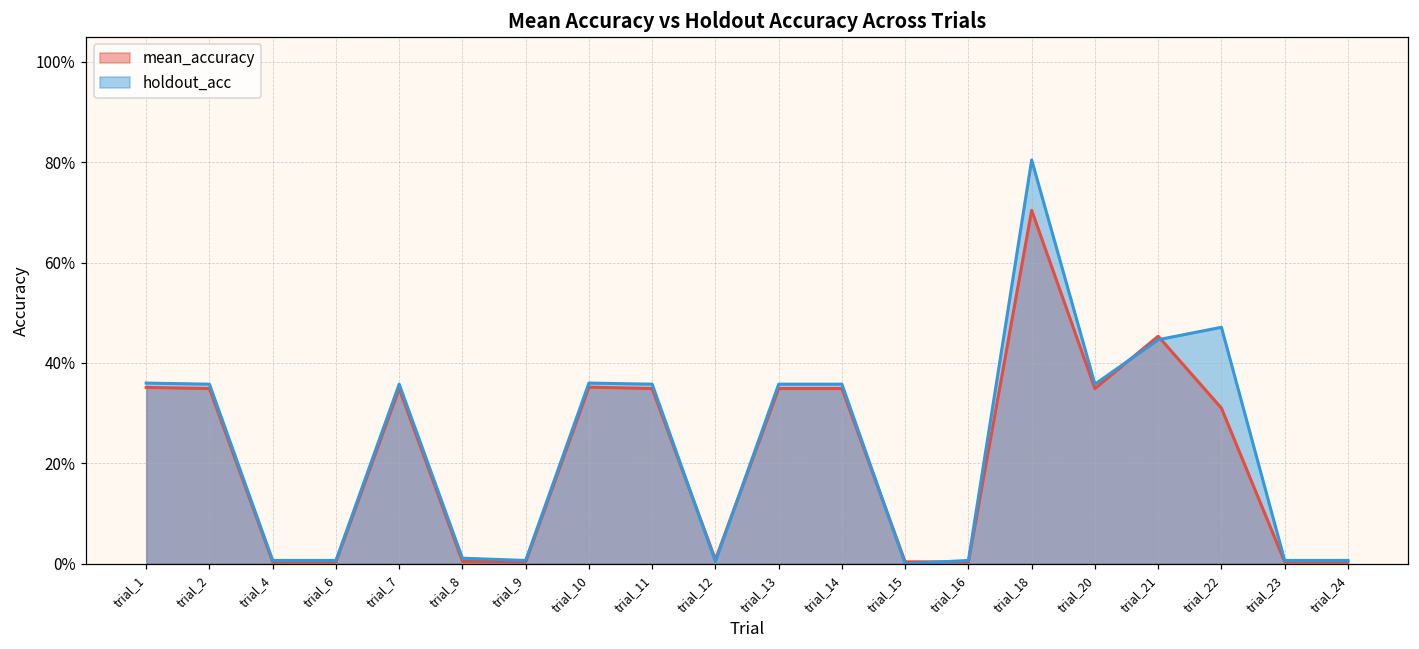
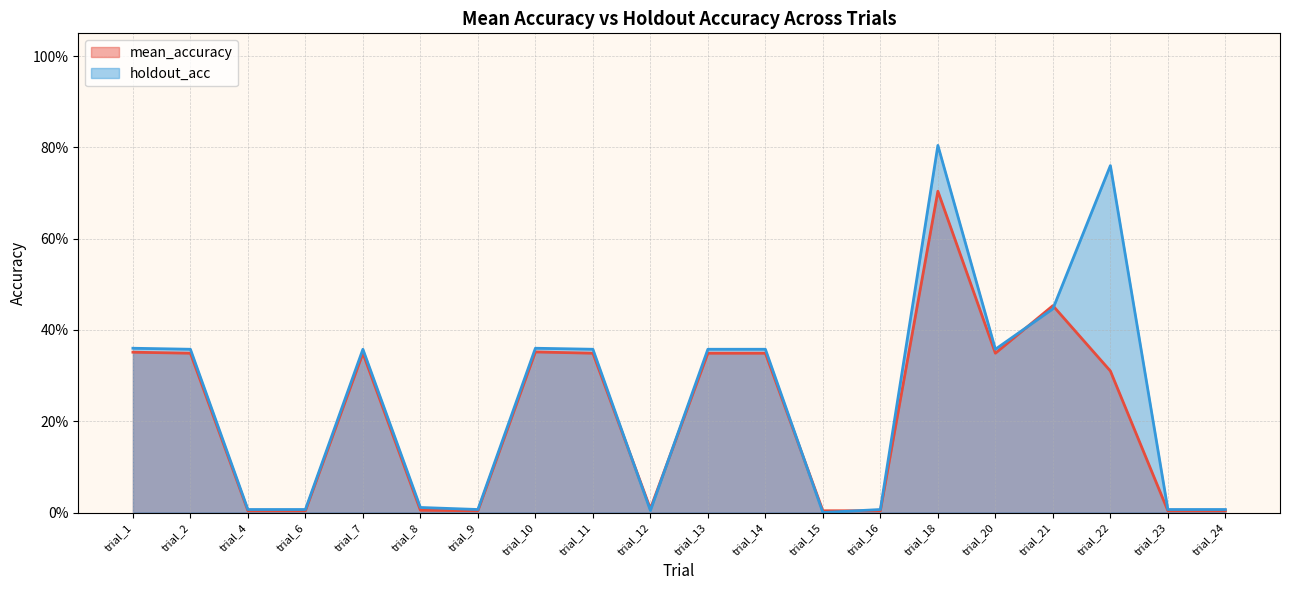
  {
    "mean_accuracy": {
      "trial_1": "35%",
      "trial_2": "35%",
      "trial_7": "35%",
      "trial_8": "1%",
      "trial_10": "35%",
      "trial_11": "35%",
      "trial_13": "35%",
      "trial_14": "35%",
      "trial_18": "70%",
      "trial_20": "35%",
      "trial_21": "45%",
      "trial_22": "31%"
    },
    "holdout_acc": {
      "trial_1": "36%",
      "trial_2": "36%",
      "trial_7": "36%",
      "trial_8": "1%",
      "trial_10": "36%",
      "trial_11": "36%",
      "trial_13": "36%",
      "trial_14": "36%",
      "trial_18": "80%",
      "trial_20": "36%",
      "trial_21": "45%",
-     "trial_22": "47%"
+     "trial_22": "76%"
    }
  }
